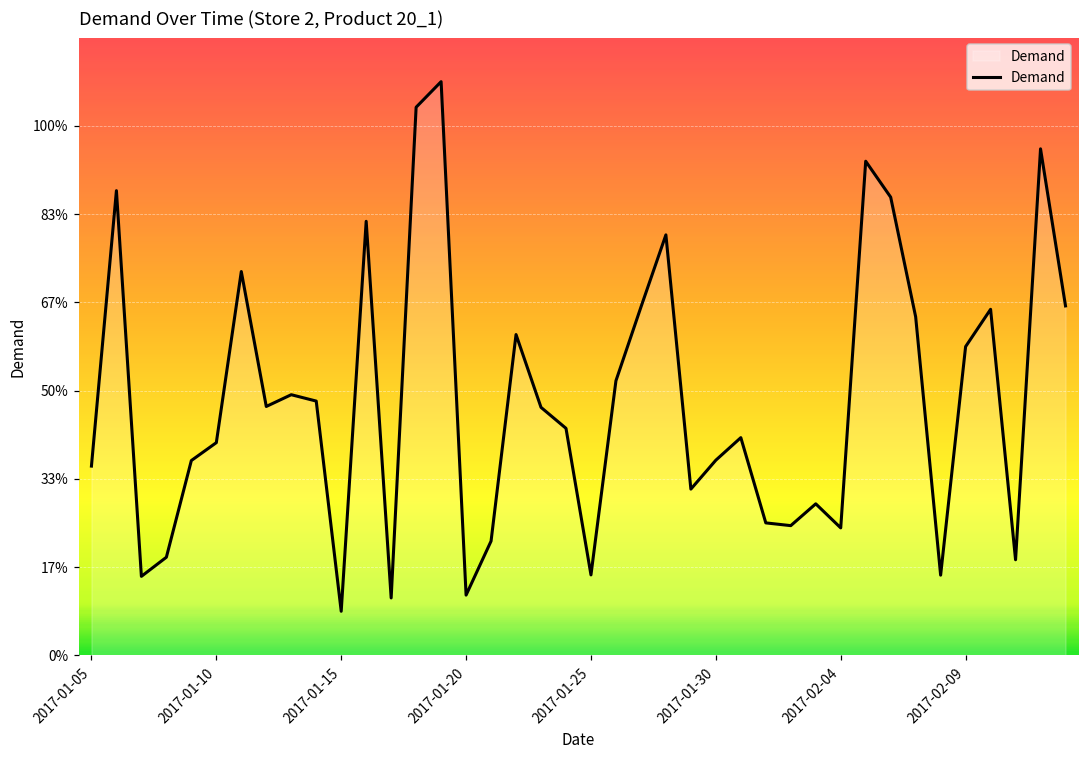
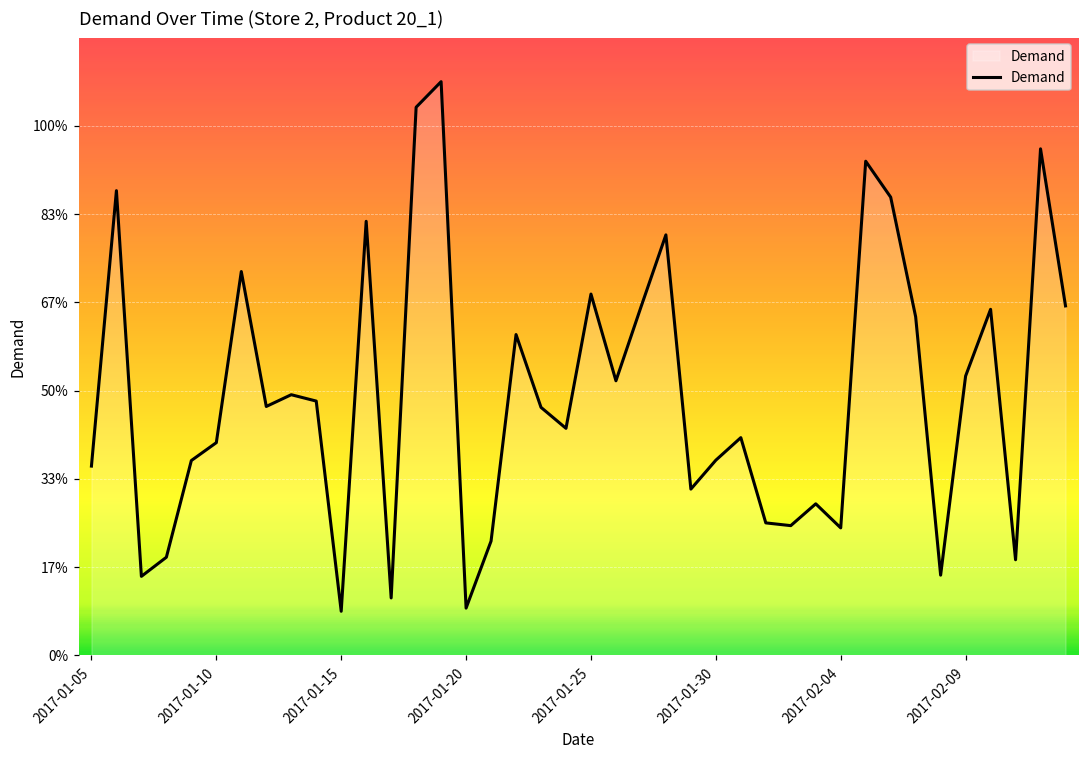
  {
    "2017-01-05": "36%",
    "2017-01-10": "40%",
    "2017-01-15": "8%",
-   "2017-01-20": "11%",
-   "2017-01-25": "15%",
+   "2017-01-20": "9%",
+   "2017-01-25": "68%",
    "2017-01-30": "37%",
    "2017-02-04": "24%",
-   "2017-02-09": "58%"
+   "2017-02-09": "53%"
  }
